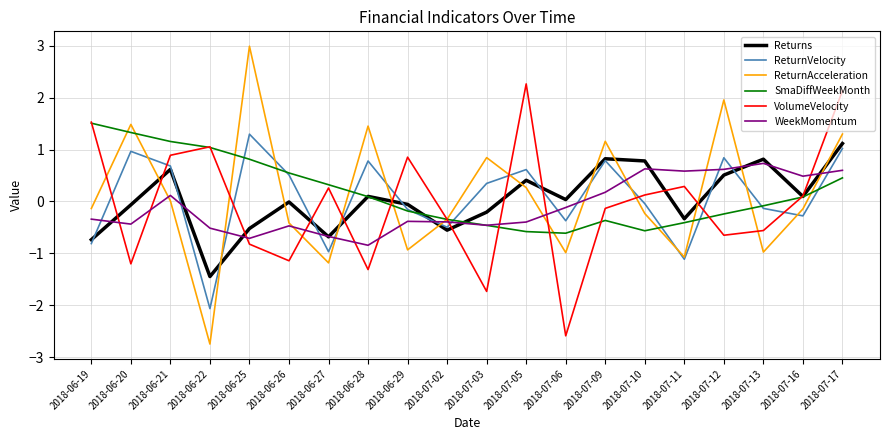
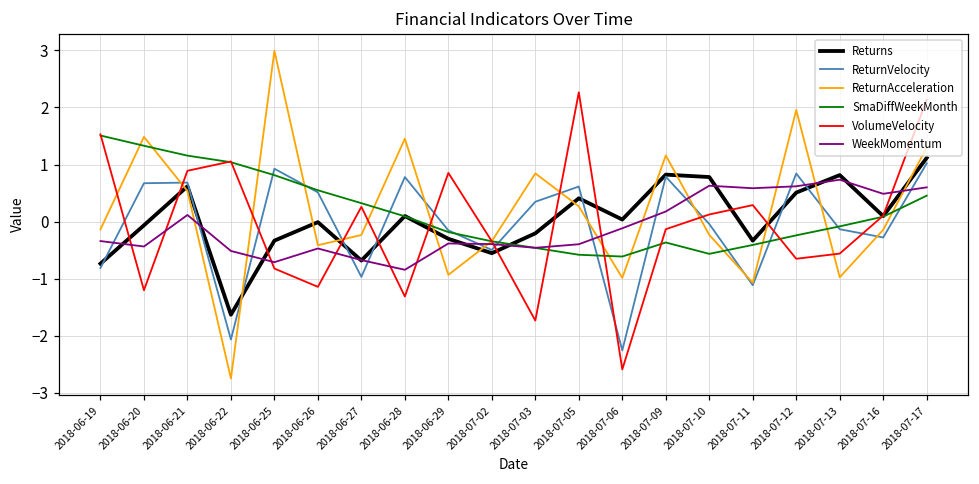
  {
    "Returns": {
      "2018-06-19": -0.7,
      "2018-06-20": -0.1,
      "2018-06-21": 0.6,
-     "2018-06-22": -1.4,
-     "2018-06-25": -0.5,
+     "2018-06-22": -1.6,
+     "2018-06-25": -0.3,
      "2018-06-26": 0.0,
-     "2018-06-29": -0.1,
+     "2018-06-29": -0.3,
      "2018-07-02": -0.6,
      "2018-07-03": -0.2,
      "2018-07-05": 0.4,
      "2018-07-06": 0.0,
      "2018-07-10": 0.8,
      "2018-07-11": -0.3,
      "2018-07-12": 0.5,
      "2018-07-13": 0.8,
      "2018-07-17": 1.1
    },
    "ReturnVelocity": {
      "2018-06-19": -0.8,
-     "2018-06-20": 1.0,
+     "2018-06-20": 0.7,
      "2018-06-21": 0.7,
      "2018-06-22": -2.1,
-     "2018-06-25": 1.3,
+     "2018-06-25": 0.9,
      "2018-06-27": -1.0,
      "2018-06-28": 0.8,
      "2018-07-02": -0.5,
      "2018-07-03": 0.3,
      "2018-07-05": 0.6,
-     "2018-07-06": -0.4,
+     "2018-07-06": -2.3,
      "2018-07-10": 0.0,
      "2018-07-12": 0.8,
      "2018-07-13": -0.1,
      "2018-07-16": -0.3,
      "2018-07-17": 1.0
    },
    "ReturnAcceleration": {
      "2018-06-19": -0.1,
      "2018-06-20": 1.5,
-     "2018-06-21": 0.0,
+     "2018-06-21": 0.5,
      "2018-06-22": -2.7,
      "2018-06-25": 3.0,
      "2018-06-26": -0.4,
-     "2018-06-27": -1.2,
+     "2018-06-27": -0.2,
      "2018-06-28": 1.5,
      "2018-06-29": -0.9,
      "2018-07-03": 0.8,
      "2018-07-05": 0.3,
      "2018-07-06": -1.0,
      "2018-07-09": 1.2,
      "2018-07-10": -0.2,
      "2018-07-12": 2.0,
      "2018-07-13": -1.0,
      "2018-07-16": -0.1,
      "2018-07-17": 1.3
    },
    "SmaDiffWeekMonth": {
      "2018-06-20": 1.3,
      "2018-06-21": 1.2,
      "2018-06-25": 0.8,
      "2018-06-27": 0.3,
      "2018-07-05": -0.6,
      "2018-07-06": -0.6,
      "2018-07-09": -0.4,
      "2018-07-10": -0.6,
      "2018-07-11": -0.4,
      "2018-07-12": -0.2,
      "2018-07-13": -0.1,
      "2018-07-17": 0.5
    },
    "VolumeVelocity": {
      "2018-06-20": -1.2,
      "2018-06-21": 0.9,
      "2018-06-25": -0.8,
      "2018-06-26": -1.1,
      "2018-06-27": 0.3,
      "2018-06-28": -1.3,
      "2018-06-29": 0.9,
      "2018-07-03": -1.7,
      "2018-07-05": 2.3,
      "2018-07-06": -2.6,
      "2018-07-09": -0.1,
      "2018-07-10": 0.1,
      "2018-07-11": 0.3,
      "2018-07-12": -0.7,
      "2018-07-13": -0.6
    },
    "WeekMomentum": {
      "2018-06-19": -0.3,
      "2018-06-20": -0.4,
      "2018-06-21": 0.1,
      "2018-06-22": -0.5,
      "2018-06-25": -0.7,
      "2018-06-26": -0.5,
      "2018-06-28": -0.8,
      "2018-06-29": -0.4,
      "2018-07-05": -0.4,
      "2018-07-06": -0.1,
      "2018-07-09": 0.2,
      "2018-07-10": 0.6,
      "2018-07-11": 0.6,
      "2018-07-12": 0.6,
      "2018-07-13": 0.7,
      "2018-07-16": 0.5,
      "2018-07-17": 0.6
    }
  }
